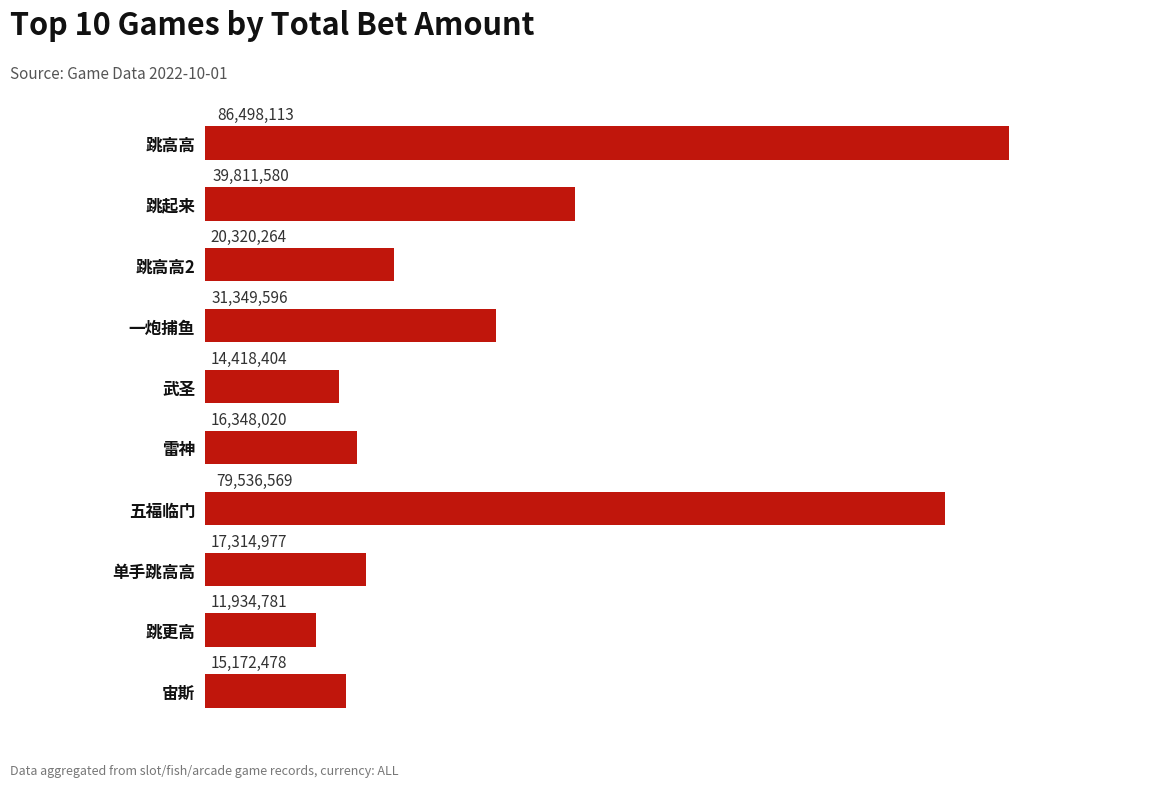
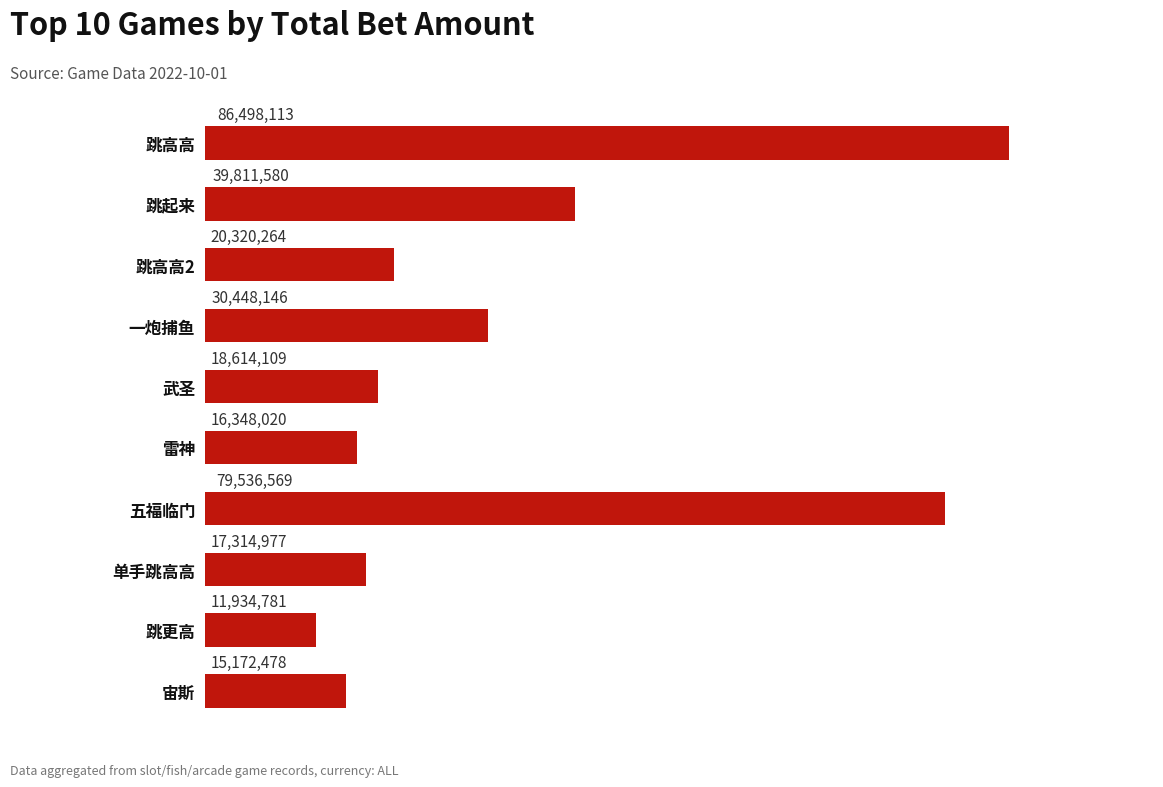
  {
-   "一炮捕鱼": "31,349,596",
-   "武圣": "14,418,404"
+   "一炮捕鱼": "30,448,146",
+   "武圣": "18,614,109"
  }
